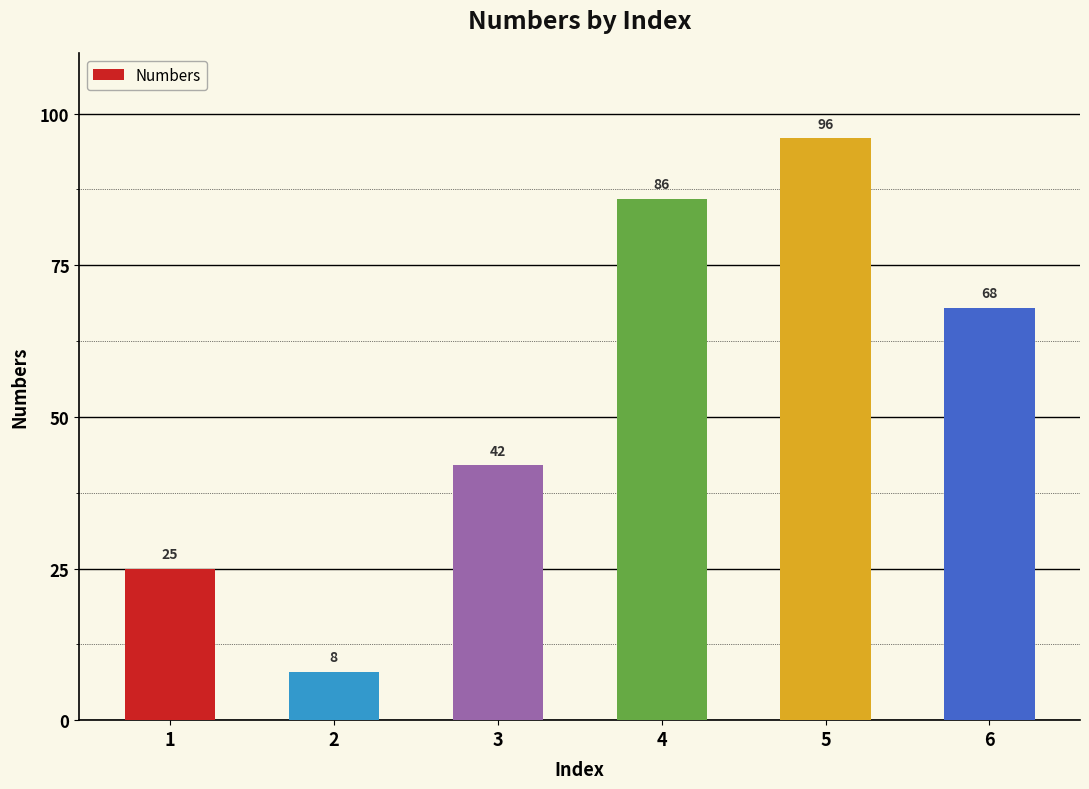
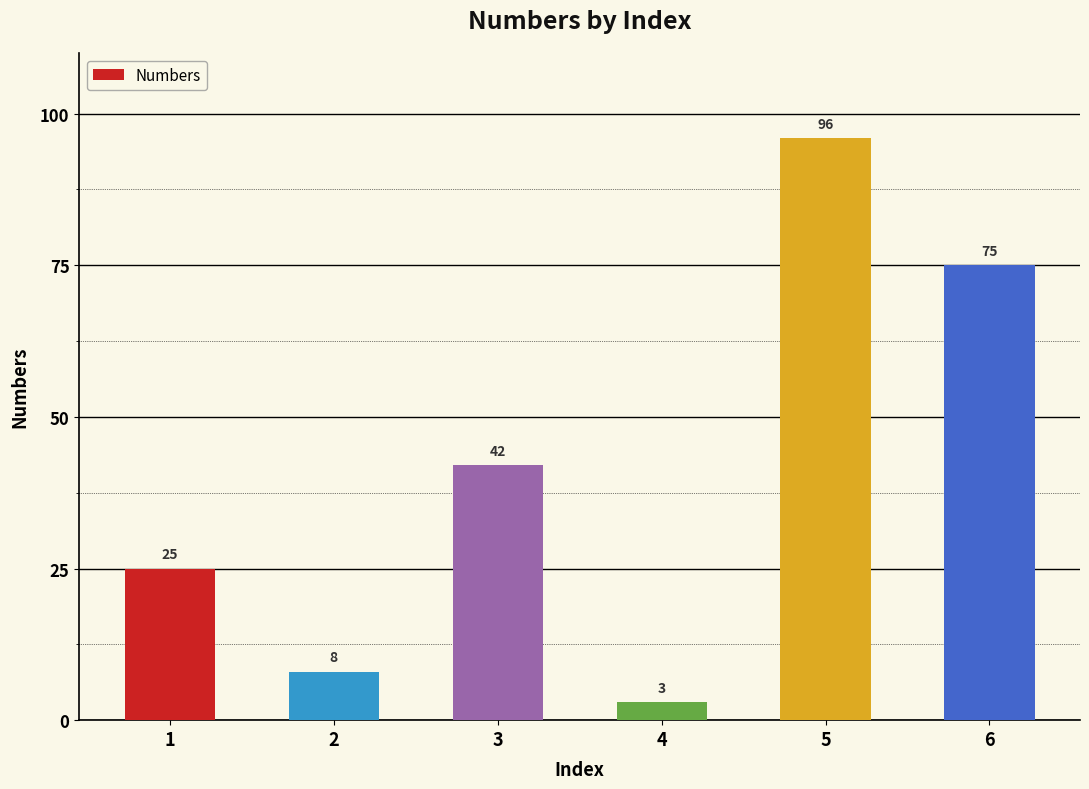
  {
    "1": 25,
    "2": 8,
    "3": 42,
-   "4": 86,
+   "4": 3,
    "5": 96,
-   "6": 68
+   "6": 75
  }
